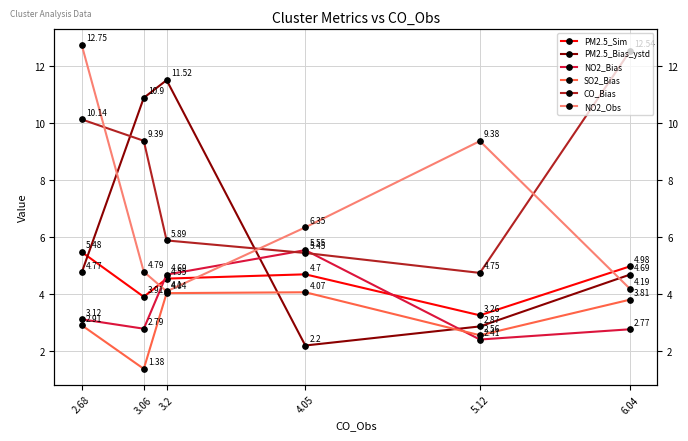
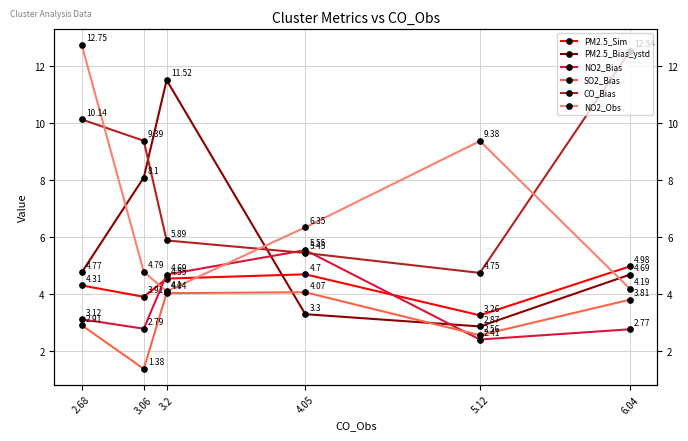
  {
    "PM2.5_Sim": {
-     "2.68": 5.48,
+     "2.68": 4.31,
      "3.06": 3.91,
      "4.05": 4.7,
      "5.12": 3.26,
      "6.04": 4.98
    },
    "PM2.5_Bias_ystd": {
      "2.68": 4.77,
-     "3.06": 10.9,
+     "3.06": 8.1,
      "3.2": 11.52,
-     "4.05": 2.2,
+     "4.05": 3.3,
      "5.12": 2.87,
      "6.04": 4.69
    }
  }
